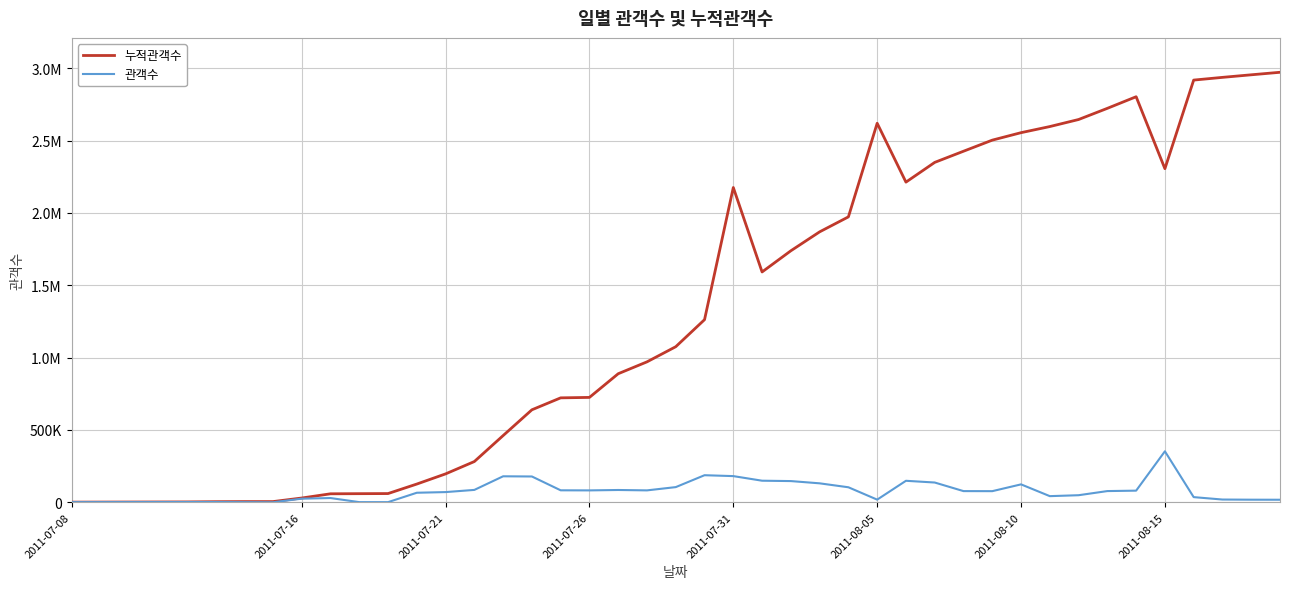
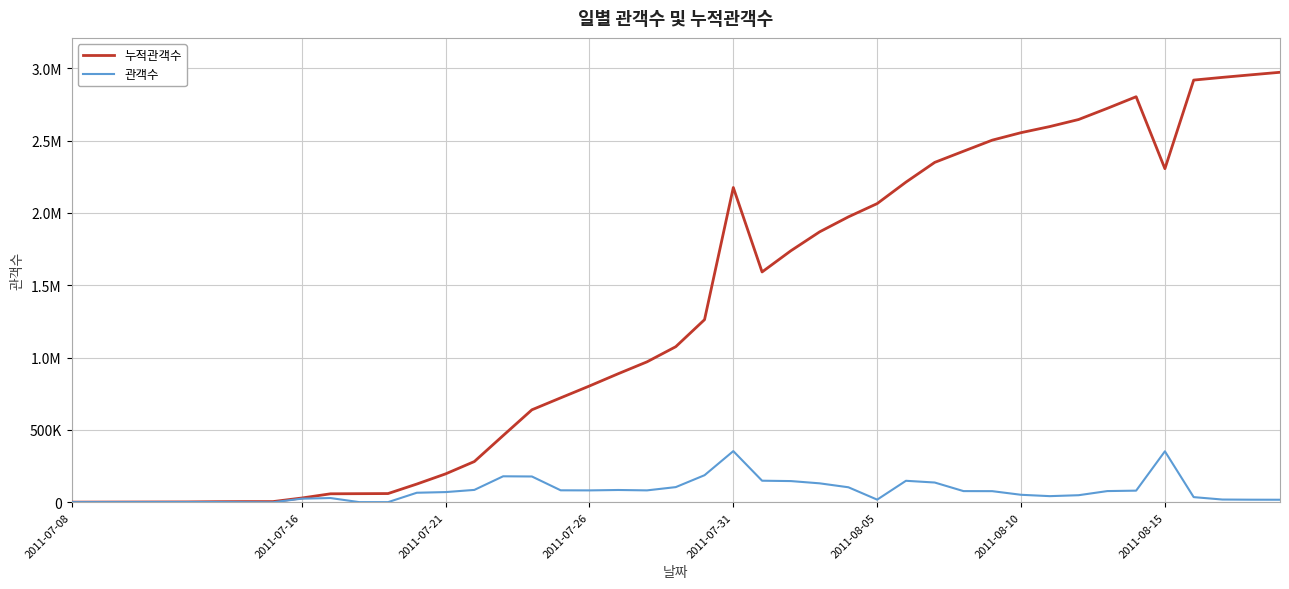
  {
    "누적관객수": {
      "2011-07-21": 200000,
-     "2011-07-26": 720000,
+     "2011-07-26": 800000,
      "2011-07-31": 2180000,
-     "2011-08-05": 2620000,
+     "2011-08-05": 2060000,
      "2011-08-10": 2560000,
      "2011-08-15": 2310000
    },
    "관객수": {
      "2011-07-21": 70000,
      "2011-07-26": 80000,
-     "2011-07-31": 180000,
+     "2011-07-31": 350000,
      "2011-08-05": 20000,
-     "2011-08-10": 120000,
+     "2011-08-10": 50000,
      "2011-08-15": 350000
    }
  }
